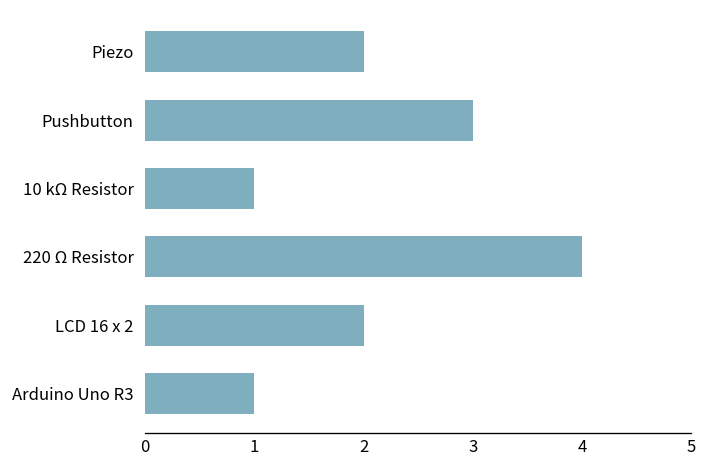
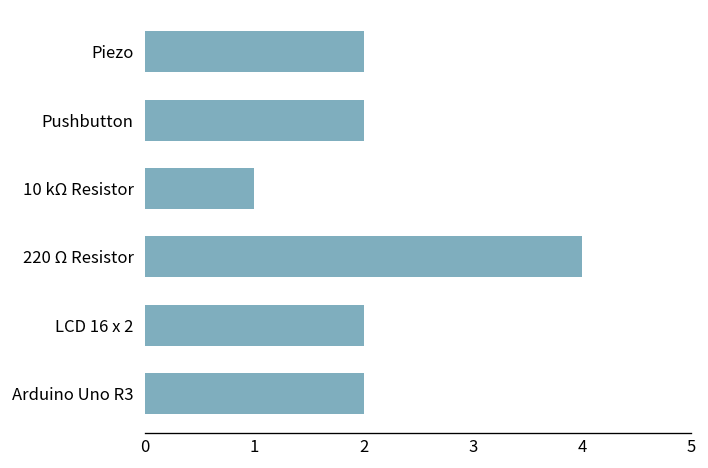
  {
    "Piezo": 2,
-   "Pushbutton": 3,
+   "Pushbutton": 2,
    "10 kΩ Resistor": 1,
    "220 Ω Resistor": 4,
    "LCD 16 x 2": 2,
-   "Arduino Uno R3": 1
+   "Arduino Uno R3": 2
  }
